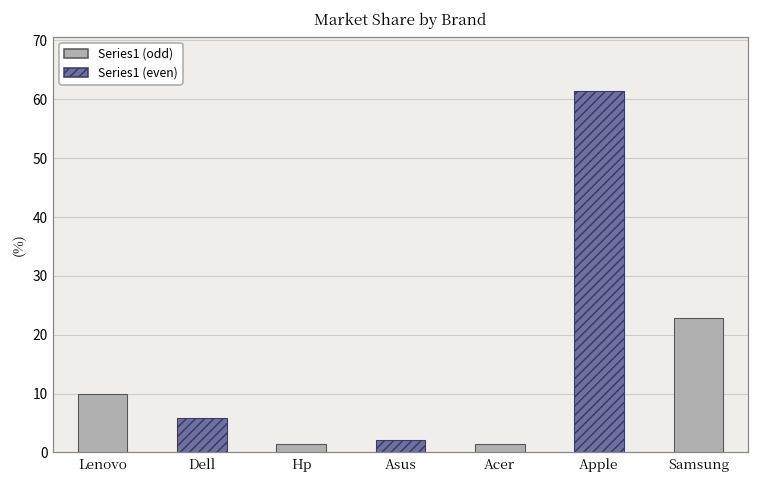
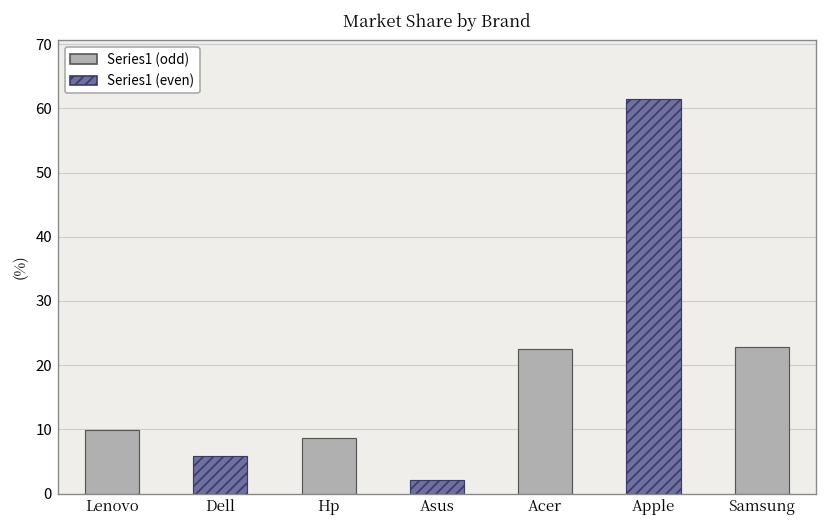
  {
    "Lenovo": 10,
    "Dell": 6,
-   "Hp": 2,
+   "Hp": 9,
    "Asus": 2,
-   "Acer": 2,
+   "Acer": 23,
    "Apple": 61,
    "Samsung": 23
  }
